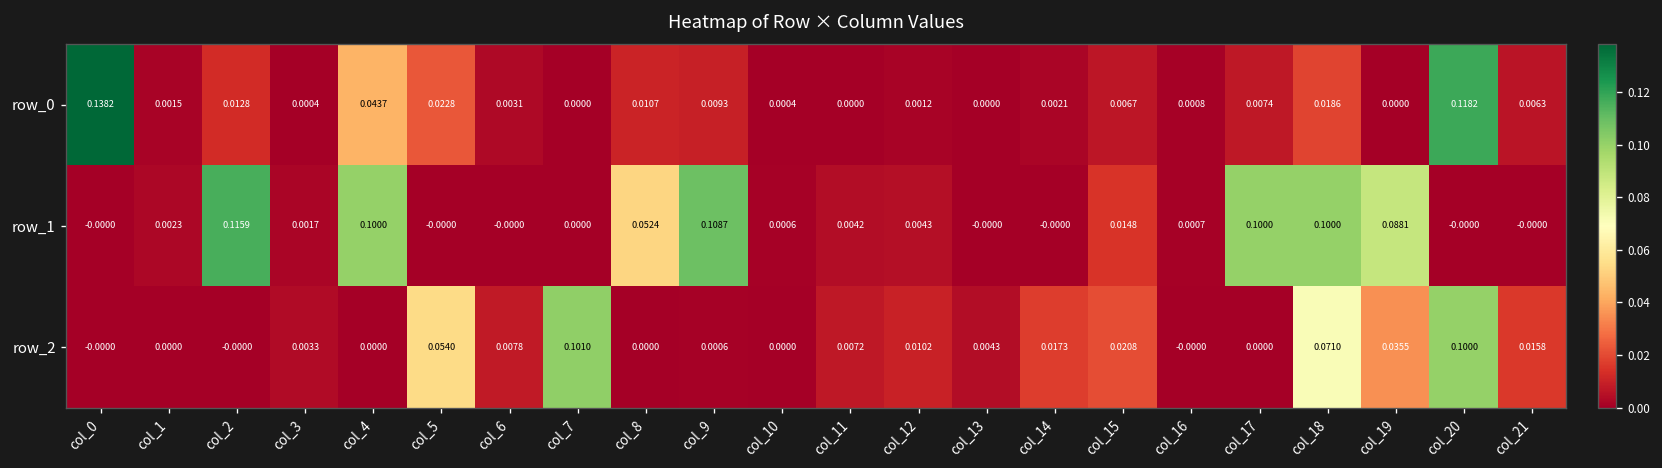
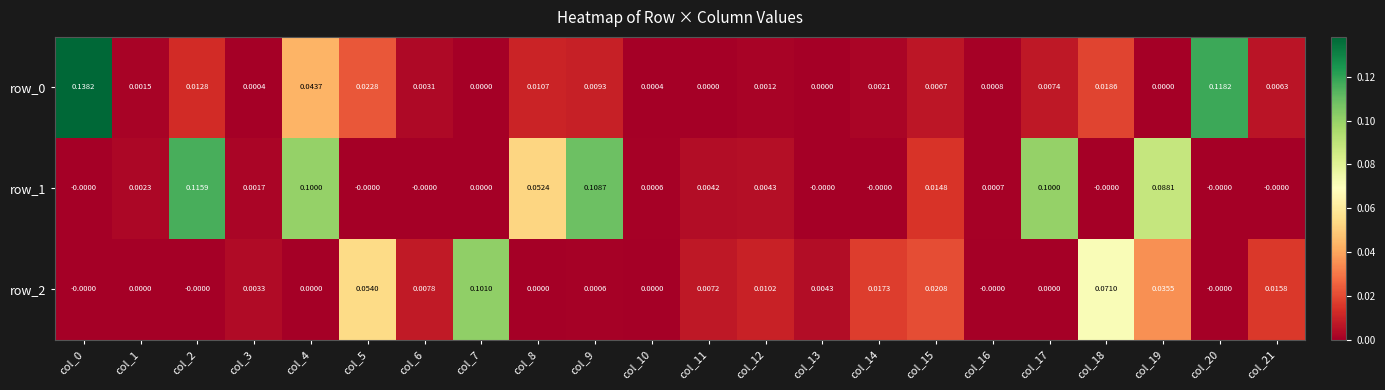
  {
    "row_0": {
      "col_0": 0.1382,
      "col_1": 0.0015,
      "col_2": 0.0128,
      "col_3": 0.0004,
      "col_4": 0.0437,
      "col_5": 0.0228,
      "col_6": 0.0031,
      "col_7": 0.0000,
      "col_8": 0.0107,
      "col_9": 0.0093,
      "col_10": 0.0004,
      "col_11": 0.0000,
      "col_12": 0.0012,
      "col_13": 0.0000,
      "col_14": 0.0021,
      "col_15": 0.0067,
      "col_16": 0.0008,
      "col_17": 0.0074,
      "col_18": 0.0186,
      "col_19": 0.0000,
      "col_20": 0.1182,
      "col_21": 0.0063
    },
    "row_1": {
      "col_0": -0.0000,
      "col_1": 0.0023,
      "col_2": 0.1159,
      "col_3": 0.0017,
      "col_4": 0.1000,
      "col_5": -0.0000,
      "col_6": -0.0000,
      "col_7": 0.0000,
      "col_8": 0.0524,
      "col_9": 0.1087,
      "col_10": 0.0006,
      "col_11": 0.0042,
      "col_12": 0.0043,
      "col_13": -0.0000,
      "col_14": -0.0000,
      "col_15": 0.0148,
      "col_16": 0.0007,
      "col_17": 0.1000,
-     "col_18": 0.1000,
+     "col_18": -0.0000,
      "col_19": 0.0881,
      "col_20": -0.0000,
      "col_21": -0.0000
    },
    "row_2": {
      "col_0": -0.0000,
      "col_1": 0.0000,
      "col_2": -0.0000,
      "col_3": 0.0033,
      "col_4": 0.0000,
      "col_5": 0.0540,
      "col_6": 0.0078,
      "col_7": 0.1010,
      "col_8": 0.0000,
      "col_9": 0.0006,
      "col_10": 0.0000,
      "col_11": 0.0072,
      "col_12": 0.0102,
      "col_13": 0.0043,
      "col_14": 0.0173,
      "col_15": 0.0208,
      "col_16": -0.0000,
      "col_17": 0.0000,
      "col_18": 0.0710,
      "col_19": 0.0355,
-     "col_20": 0.1000,
+     "col_20": -0.0000,
      "col_21": 0.0158
    }
  }
